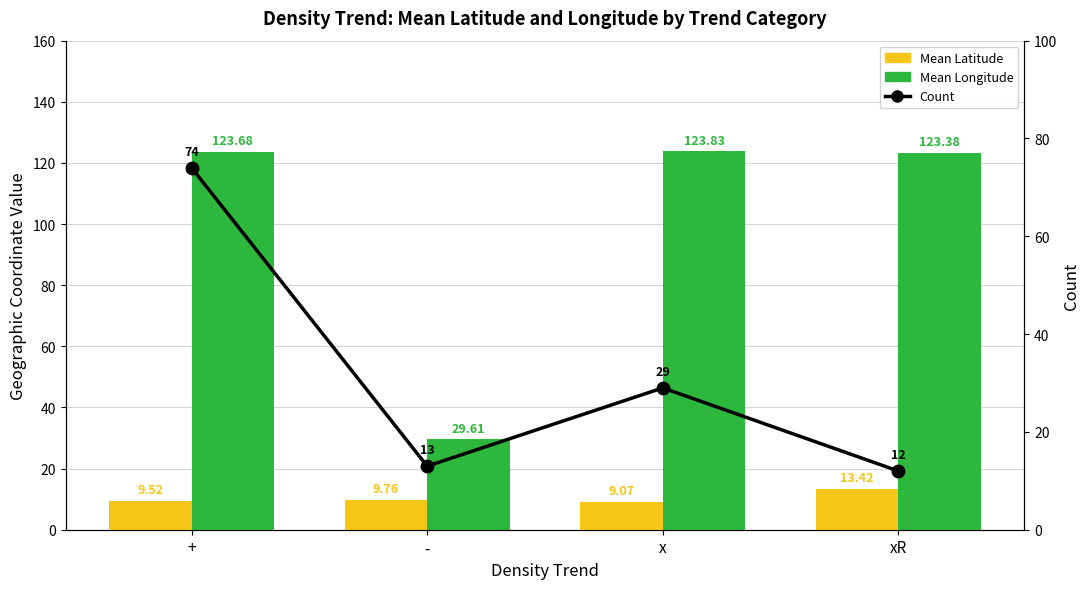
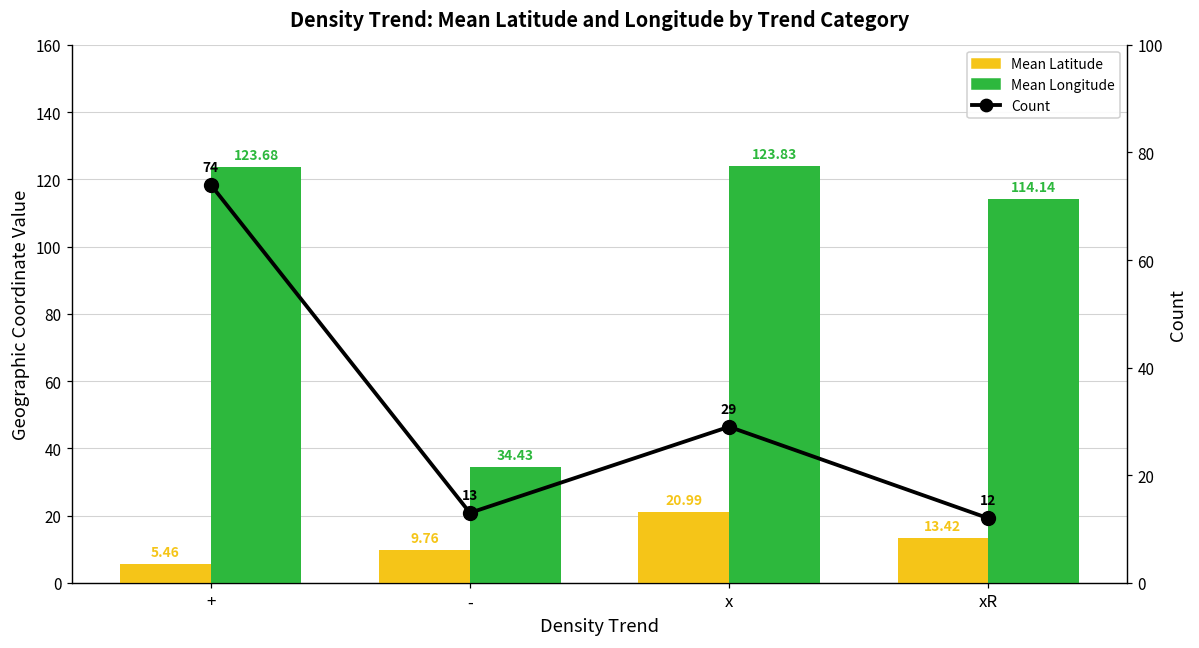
  {
    "Mean Latitude": {
-     "+": 9.52,
+     "+": 5.46,
      "-": 9.76,
-     "x": 9.07,
+     "x": 20.99,
      "xR": 13.42
    },
    "Mean Longitude": {
      "+": 123.68,
-     "-": 29.61,
+     "-": 34.43,
      "x": 123.83,
-     "xR": 123.38
+     "xR": 114.14
    },
    "Count": {
      "+": 74,
      "-": 13,
      "x": 29,
      "xR": 12
    }
  }
